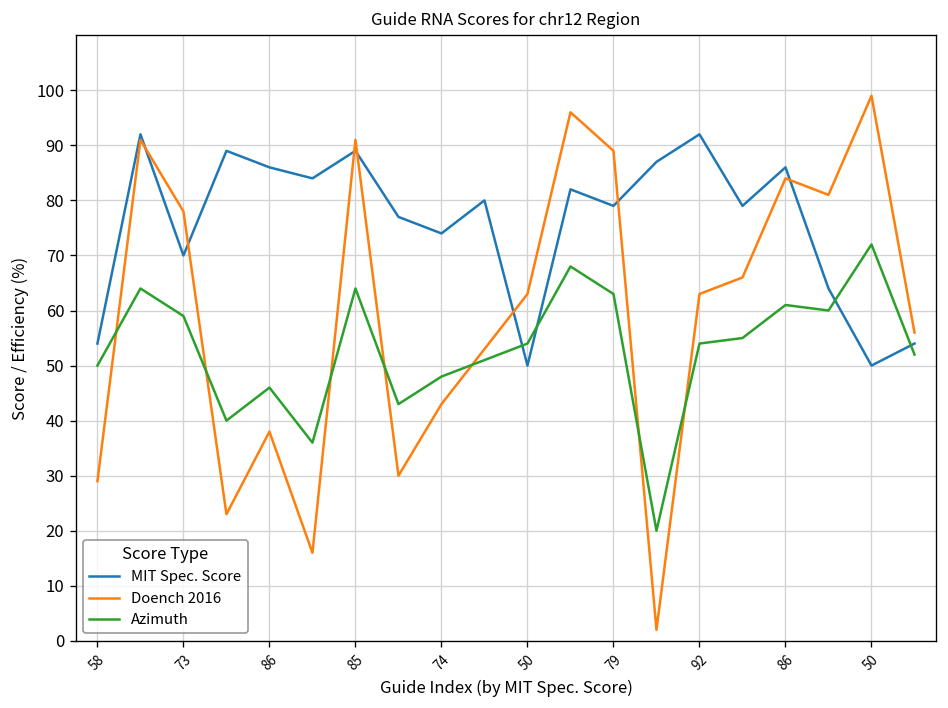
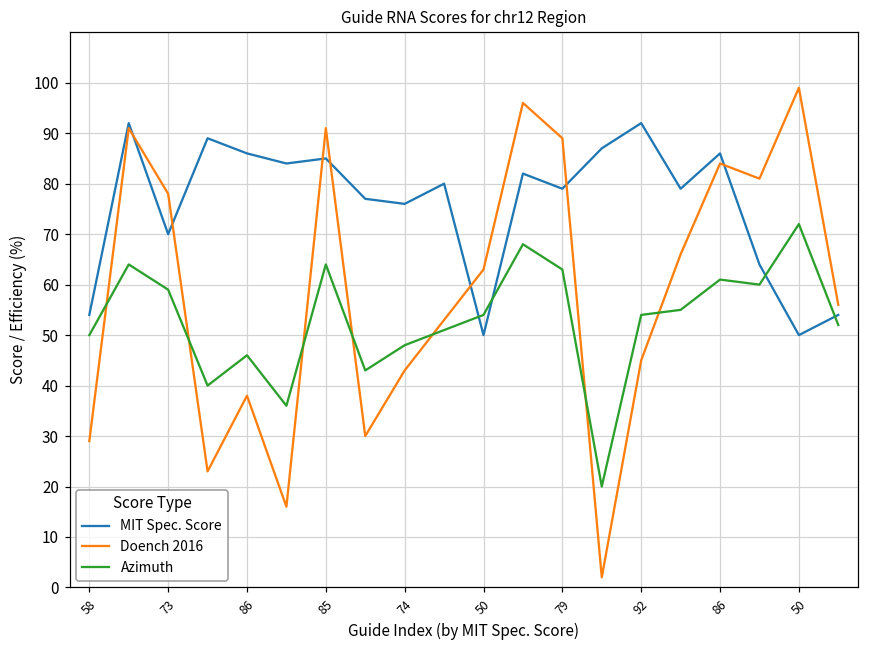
  {
    "MIT Spec. Score": {
      "58": 54,
      "73": 70,
-     "85": 89,
-     "74": 74,
+     "85": 85,
+     "74": 76,
      "79": 79,
      "92": 92
    },
    "Doench 2016": {
      "58": 29,
      "73": 78,
      "85": 91,
      "74": 43,
      "79": 89,
-     "92": 63
+     "92": 45
    },
    "Azimuth": {
      "58": 50,
      "73": 59,
      "85": 64,
      "74": 48,
      "79": 63,
      "92": 54
    }
  }
